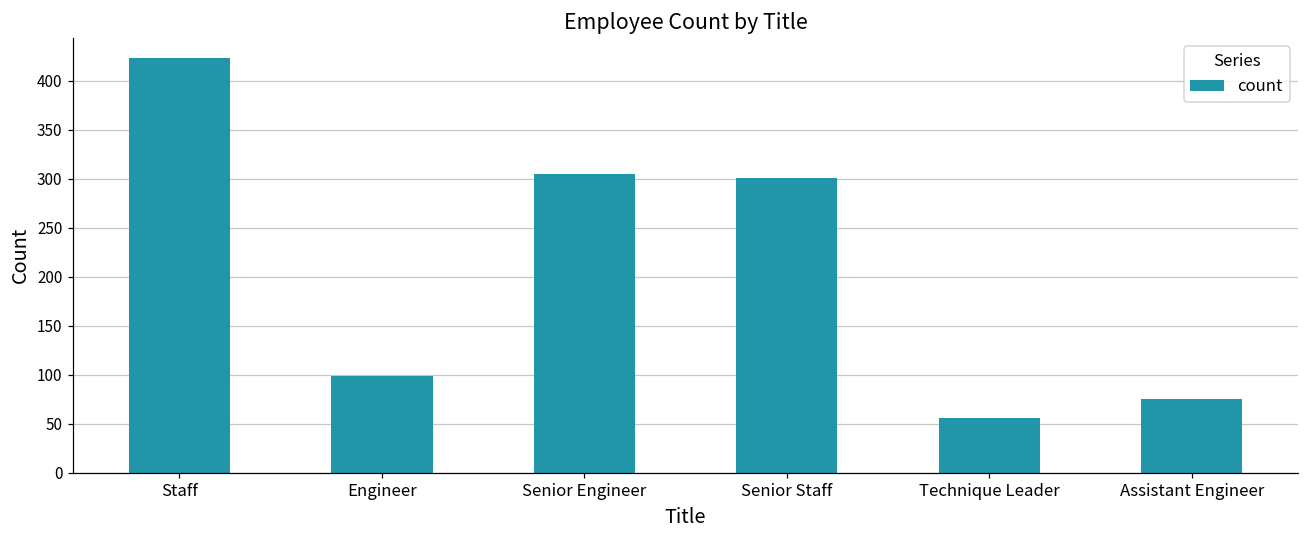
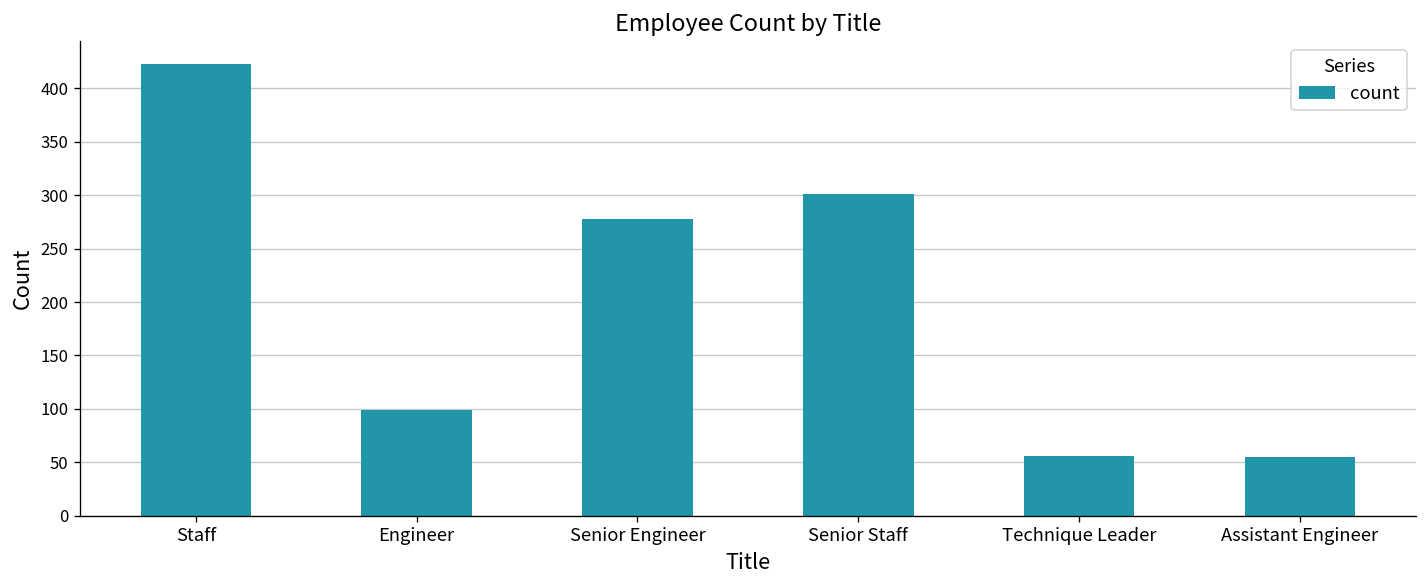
  {
    "Staff": 420,
    "Engineer": 100,
-   "Senior Engineer": 310,
+   "Senior Engineer": 280,
    "Senior Staff": 300,
    "Technique Leader": 60,
-   "Assistant Engineer": 80
+   "Assistant Engineer": 60
  }
